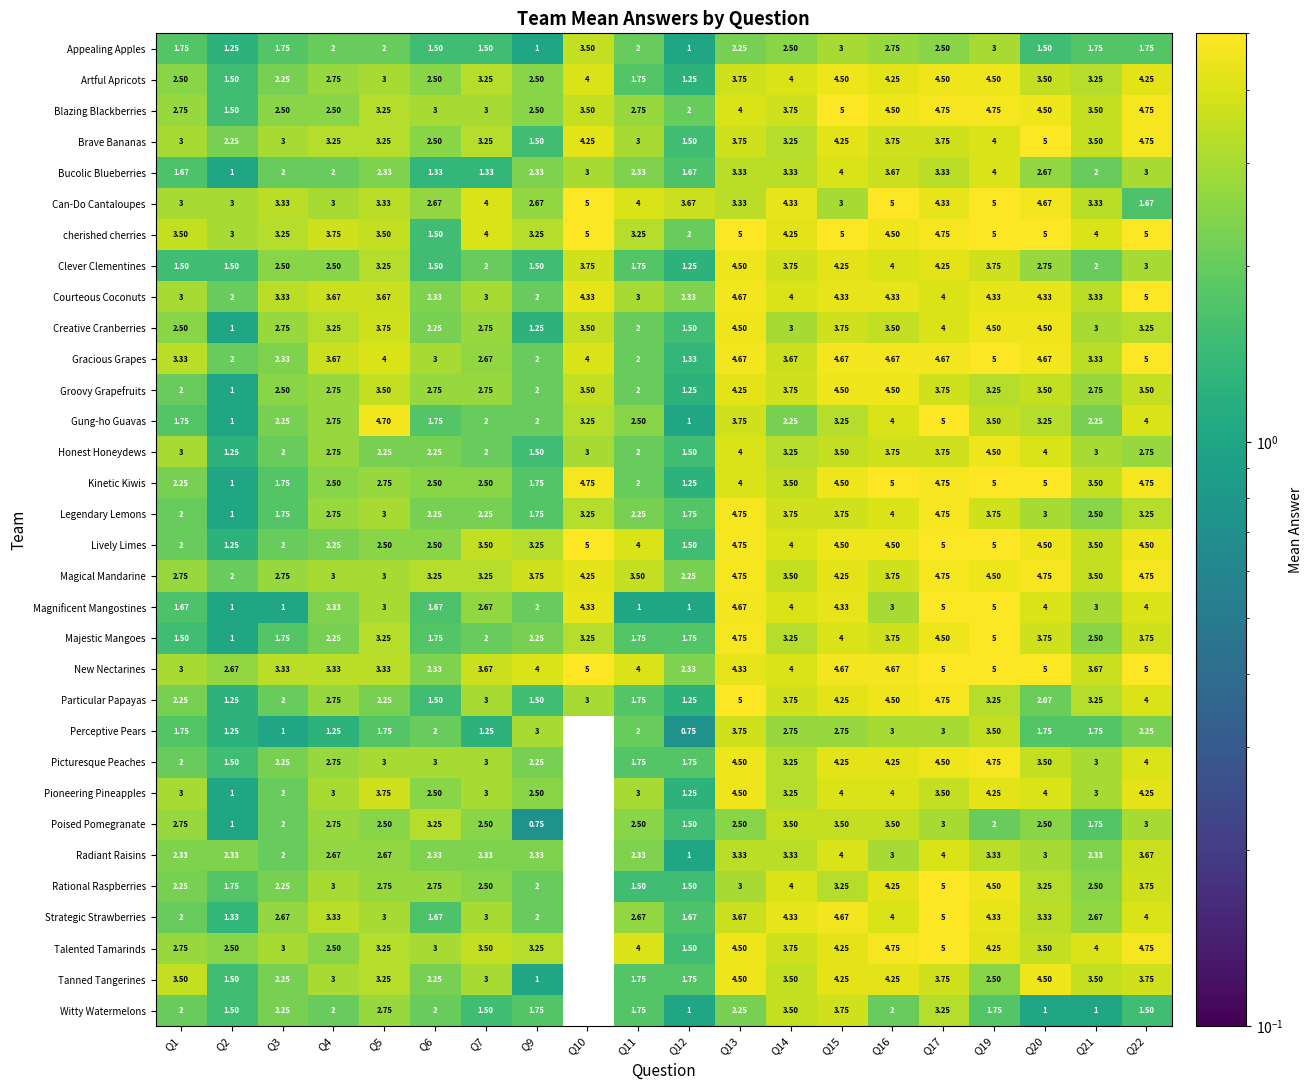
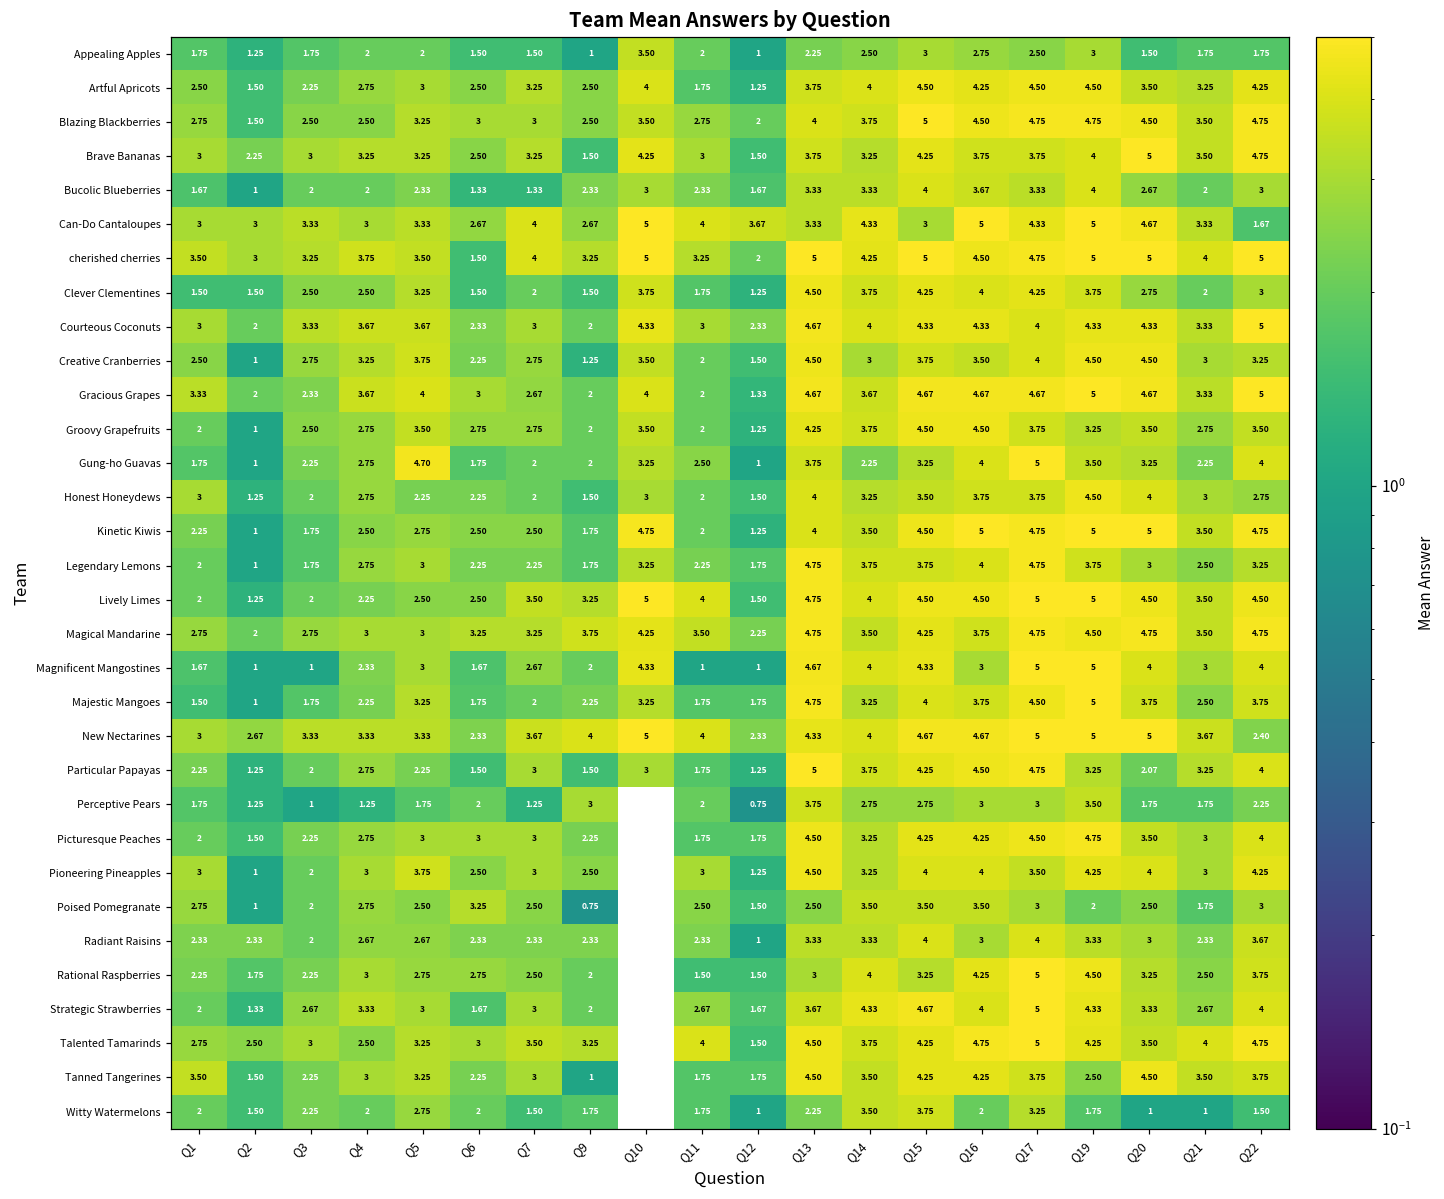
  {
    "New Nectarines": {
      "Q1": 3,
      "Q2": 2.67,
      "Q3": 3.33,
      "Q4": 3.33,
      "Q5": 3.33,
      "Q6": 2.33,
      "Q7": 3.67,
      "Q9": 4,
      "Q10": 5,
      "Q11": 4,
      "Q12": 2.33,
      "Q13": 4.33,
      "Q14": 4,
      "Q15": 4.67,
      "Q16": 4.67,
      "Q17": 5,
      "Q19": 5,
      "Q20": 5,
      "Q21": 3.67,
-     "Q22": 5
+     "Q22": 2.40
    }
  }
